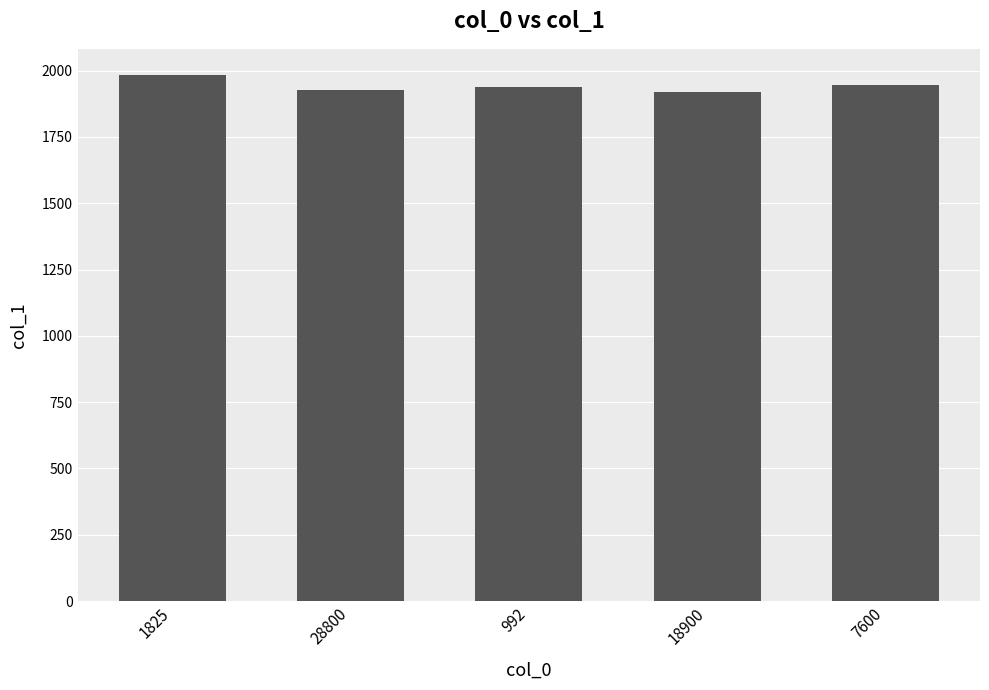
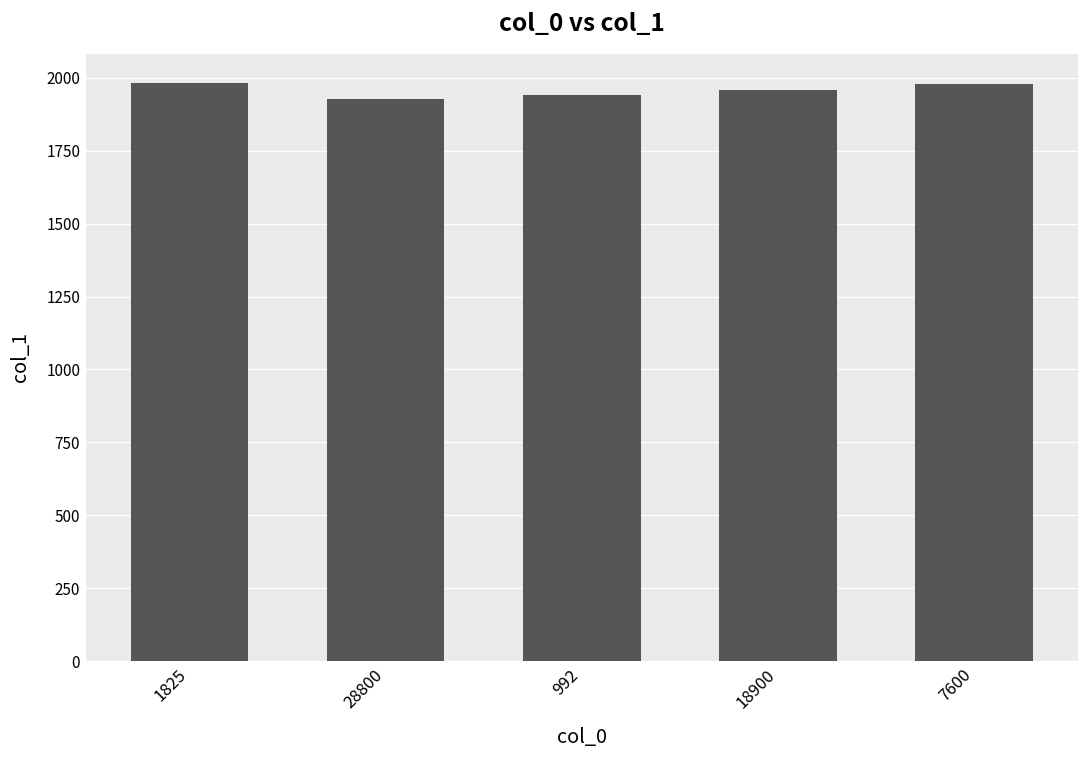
  {
    "1825": 1980,
    "28800": 1930,
    "992": 1940,
-   "18900": 1920,
-   "7600": 1950
+   "18900": 1960,
+   "7600": 1980
  }
